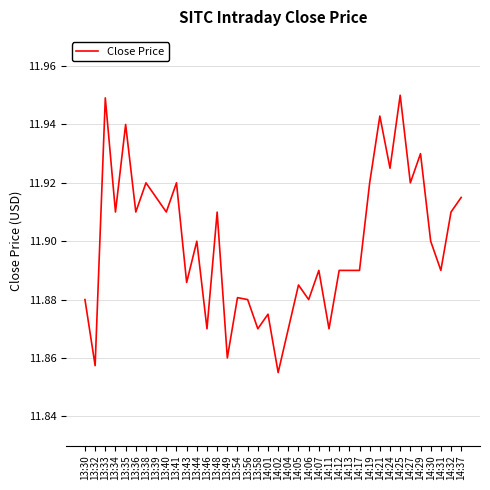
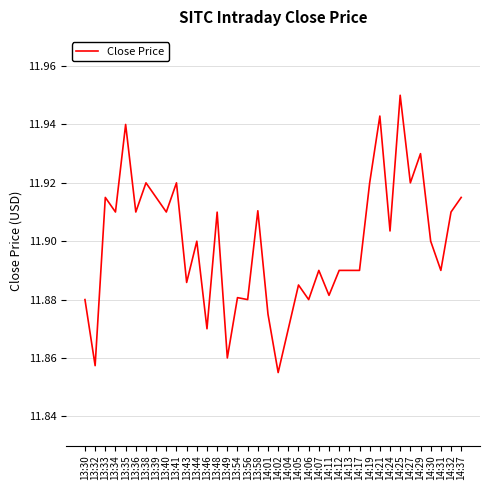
  {
    "13:30": 11.880,
    "13:32": 11.857,
-   "13:33": 11.949,
+   "13:33": 11.915,
    "13:34": 11.910,
    "13:35": 11.940,
    "13:36": 11.910,
    "13:38": 11.920,
    "13:39": 11.915,
    "13:40": 11.910,
    "13:41": 11.920,
    "13:43": 11.886,
    "13:44": 11.900,
    "13:46": 11.870,
    "13:48": 11.910,
    "13:49": 11.860,
    "13:54": 11.881,
    "13:56": 11.880,
-   "13:58": 11.870,
+   "13:58": 11.910,
    "14:01": 11.875,
    "14:02": 11.855,
    "14:04": 11.870,
    "14:05": 11.885,
    "14:06": 11.880,
    "14:07": 11.890,
-   "14:11": 11.870,
+   "14:11": 11.881,
    "14:12": 11.890,
    "14:13": 11.890,
    "14:17": 11.890,
    "14:19": 11.920,
    "14:21": 11.943,
-   "14:24": 11.925,
+   "14:24": 11.904,
    "14:25": 11.950,
    "14:27": 11.920,
    "14:29": 11.930,
    "14:30": 11.900,
    "14:31": 11.890,
    "14:32": 11.910,
    "14:37": 11.915
  }
